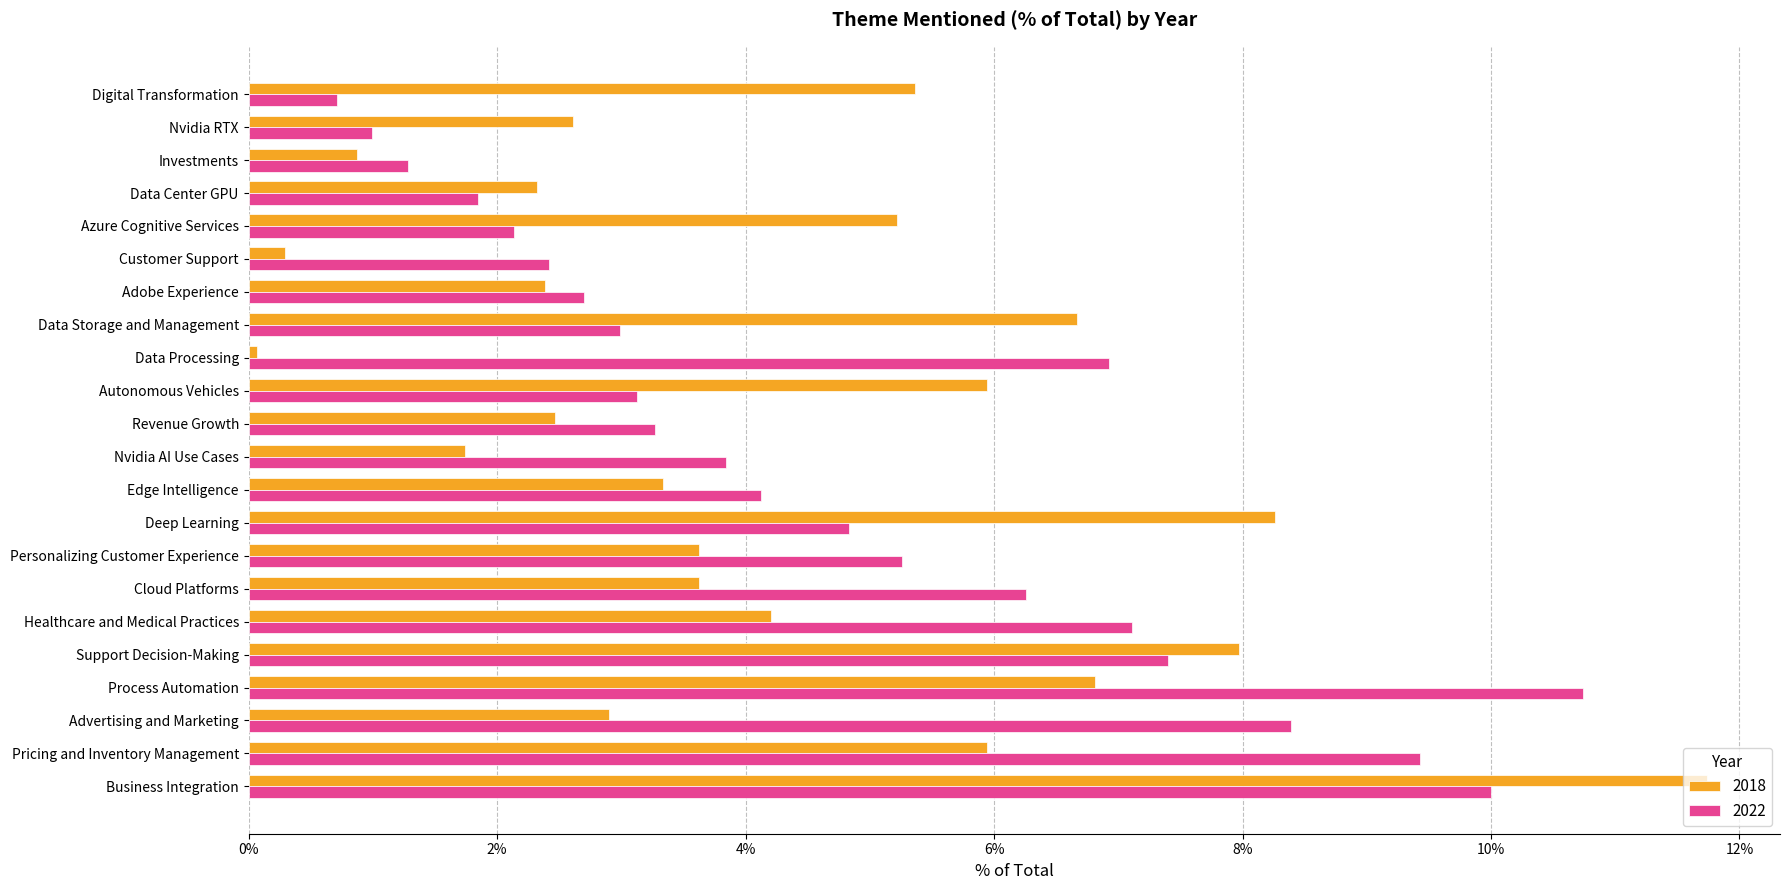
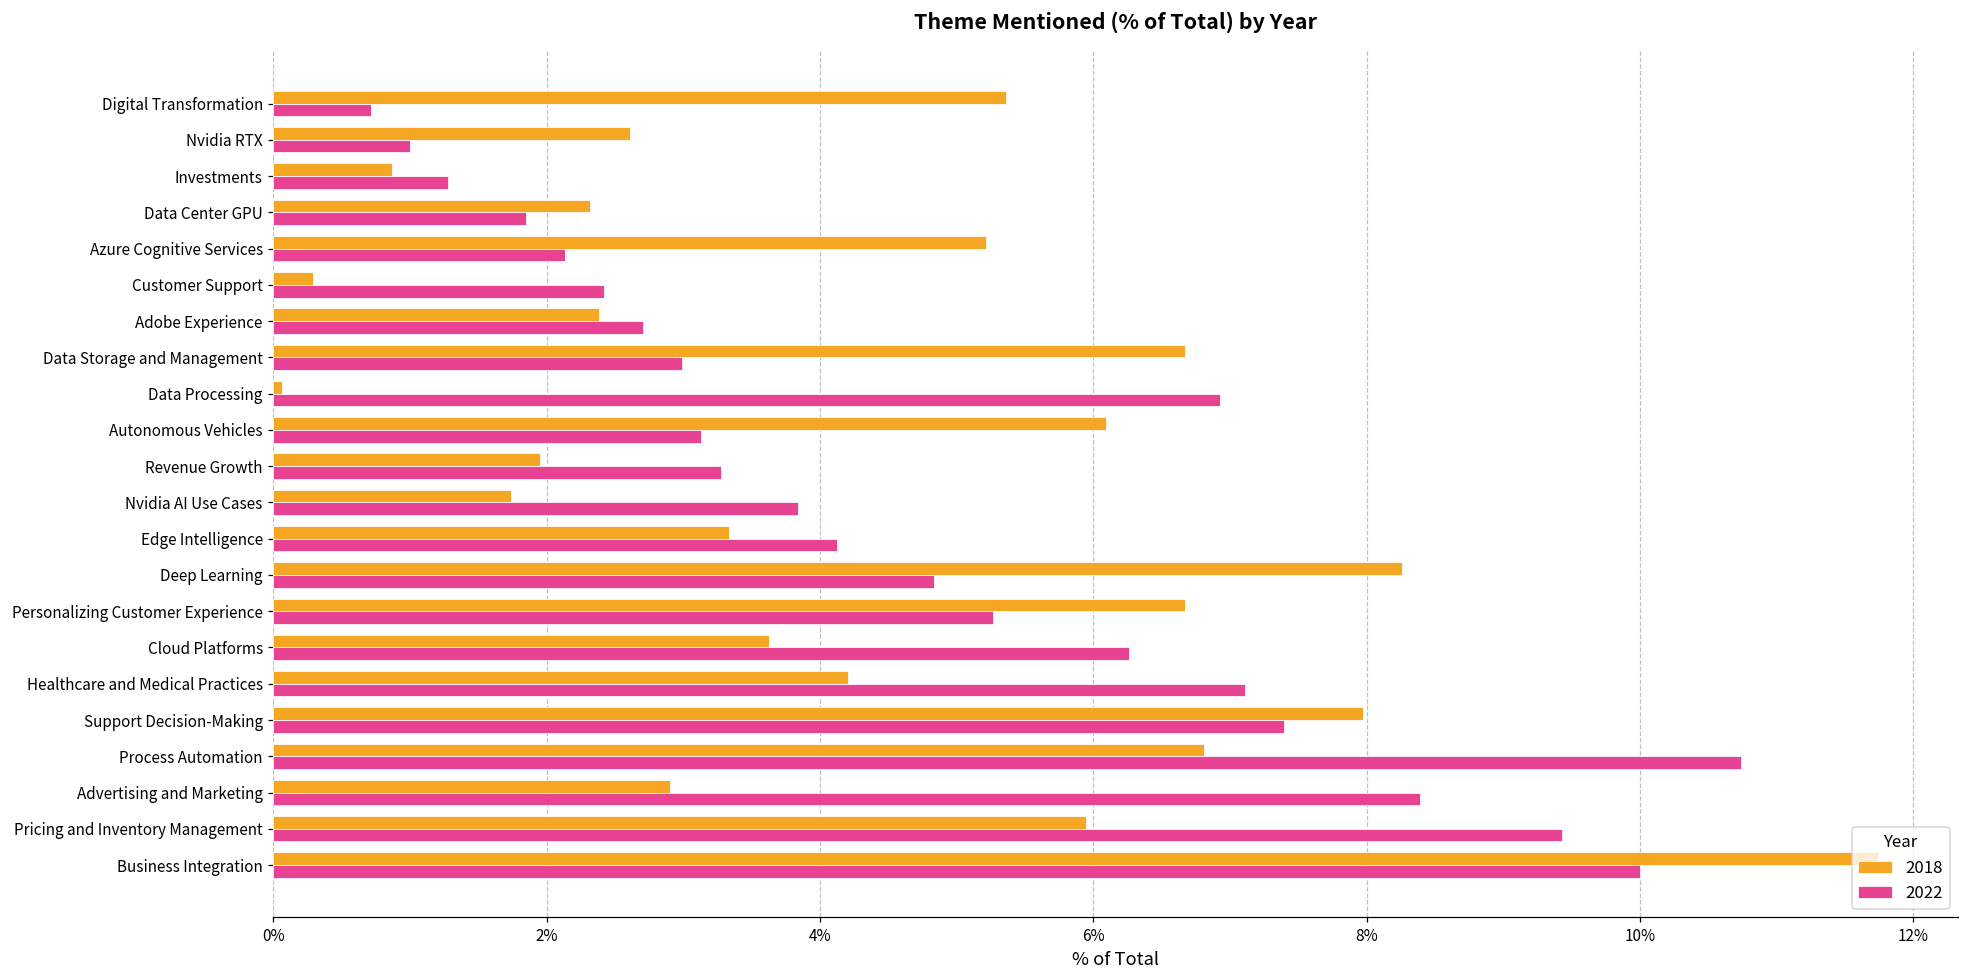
  {
    "2018": {
      "Digital Transformation": "5.36%",
      "Nvidia RTX": "2.61%",
      "Investments": "0.87%",
      "Data Center GPU": "2.32%",
      "Azure Cognitive Services": "5.22%",
      "Customer Support": "0.29%",
      "Adobe Experience": "2.38%",
      "Data Storage and Management": "6.67%",
      "Data Processing": "0.07%",
-     "Autonomous Vehicles": "5.94%",
-     "Revenue Growth": "2.46%",
+     "Autonomous Vehicles": "6.09%",
+     "Revenue Growth": "1.95%",
      "Nvidia AI Use Cases": "1.74%",
      "Edge Intelligence": "3.33%",
      "Deep Learning": "8.26%",
-     "Personalizing Customer Experience": "3.62%",
+     "Personalizing Customer Experience": "6.67%",
      "Cloud Platforms": "3.62%",
      "Healthcare and Medical Practices": "4.20%",
      "Support Decision-Making": "7.97%",
      "Process Automation": "6.81%",
      "Advertising and Marketing": "2.90%",
      "Pricing and Inventory Management": "5.94%"
    },
    "2022": {
      "Digital Transformation": "0.71%",
      "Nvidia RTX": "1.00%",
      "Investments": "1.28%",
      "Data Center GPU": "1.85%",
      "Azure Cognitive Services": "2.13%",
      "Customer Support": "2.42%",
      "Adobe Experience": "2.70%",
      "Data Storage and Management": "2.99%",
      "Data Processing": "6.92%",
      "Autonomous Vehicles": "3.13%",
      "Revenue Growth": "3.27%",
      "Nvidia AI Use Cases": "3.84%",
      "Edge Intelligence": "4.13%",
      "Deep Learning": "4.84%",
      "Personalizing Customer Experience": "5.26%",
      "Cloud Platforms": "6.26%",
      "Healthcare and Medical Practices": "7.11%",
      "Support Decision-Making": "7.40%",
      "Process Automation": "10.74%",
      "Advertising and Marketing": "8.39%",
      "Pricing and Inventory Management": "9.43%",
      "Business Integration": "10.00%"
    }
  }
